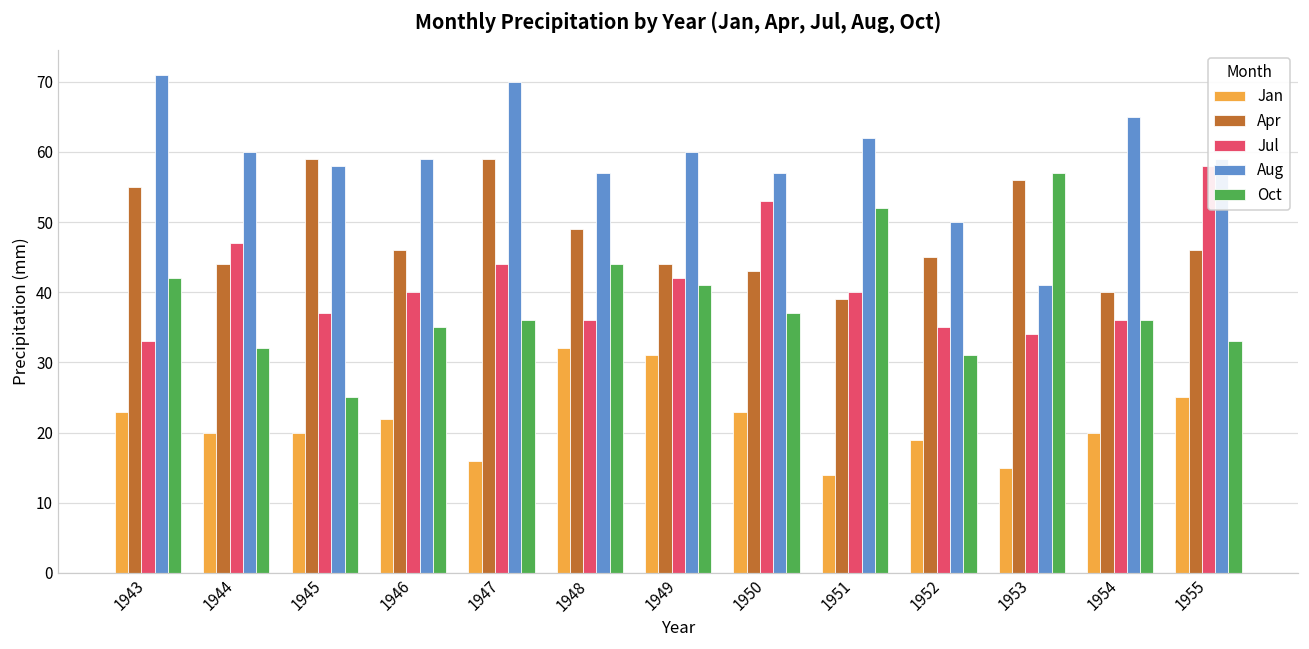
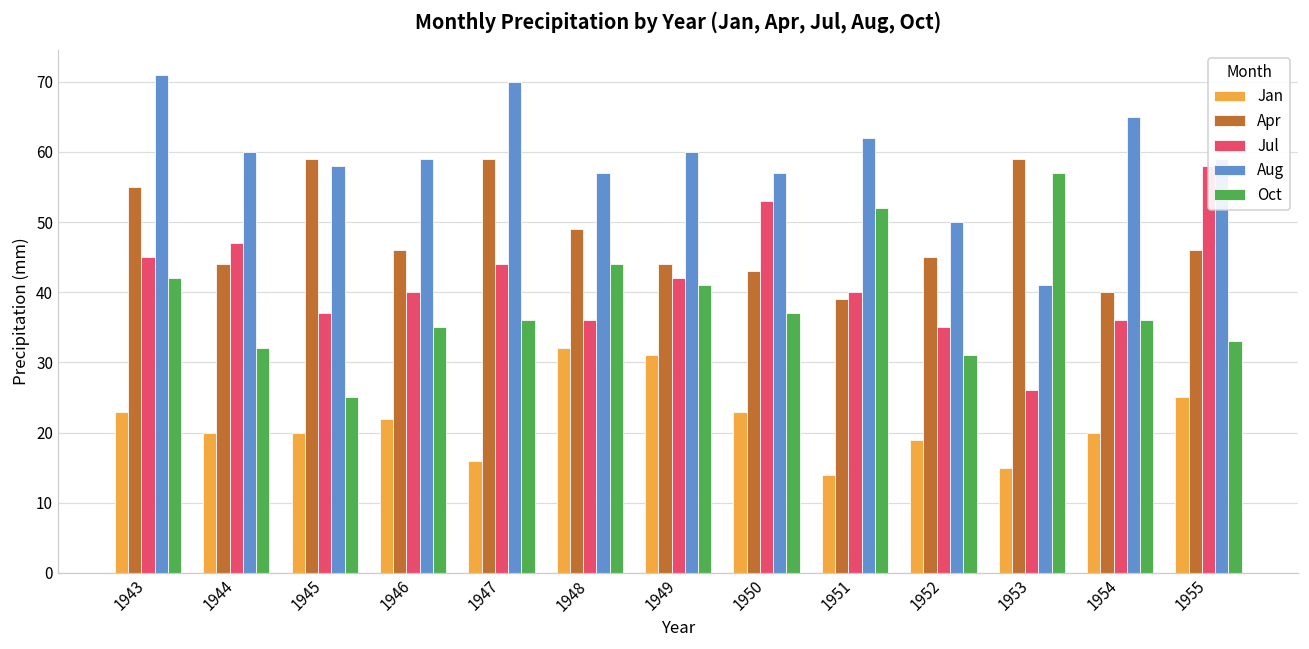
  {
    "Jan": {
      "1943": 23,
      "1944": 20,
      "1945": 20,
      "1946": 22,
      "1947": 16,
      "1948": 32,
      "1949": 31,
      "1950": 23,
      "1951": 14,
      "1952": 19,
      "1953": 15,
      "1954": 20,
      "1955": 25
    },
    "Apr": {
      "1943": 55,
      "1944": 44,
      "1945": 59,
      "1946": 46,
      "1947": 59,
      "1948": 49,
      "1949": 44,
      "1950": 43,
      "1951": 39,
      "1952": 45,
-     "1953": 56,
+     "1953": 59,
      "1954": 40,
      "1955": 46
    },
    "Jul": {
-     "1943": 33,
+     "1943": 45,
      "1944": 47,
      "1945": 37,
      "1946": 40,
      "1947": 44,
      "1948": 36,
      "1949": 42,
      "1950": 53,
      "1951": 40,
      "1952": 35,
-     "1953": 34,
+     "1953": 26,
      "1954": 36
    },
    "Aug": {
      "1943": 71,
      "1944": 60,
      "1945": 58,
      "1946": 59,
      "1947": 70,
      "1948": 57,
      "1949": 60,
      "1950": 57,
      "1951": 62,
      "1952": 50,
      "1953": 41,
      "1954": 65
    },
    "Oct": {
      "1943": 42,
      "1944": 32,
      "1945": 25,
      "1946": 35,
      "1947": 36,
      "1948": 44,
      "1949": 41,
      "1950": 37,
      "1951": 52,
      "1952": 31,
      "1953": 57,
      "1954": 36,
      "1955": 33
    }
  }
